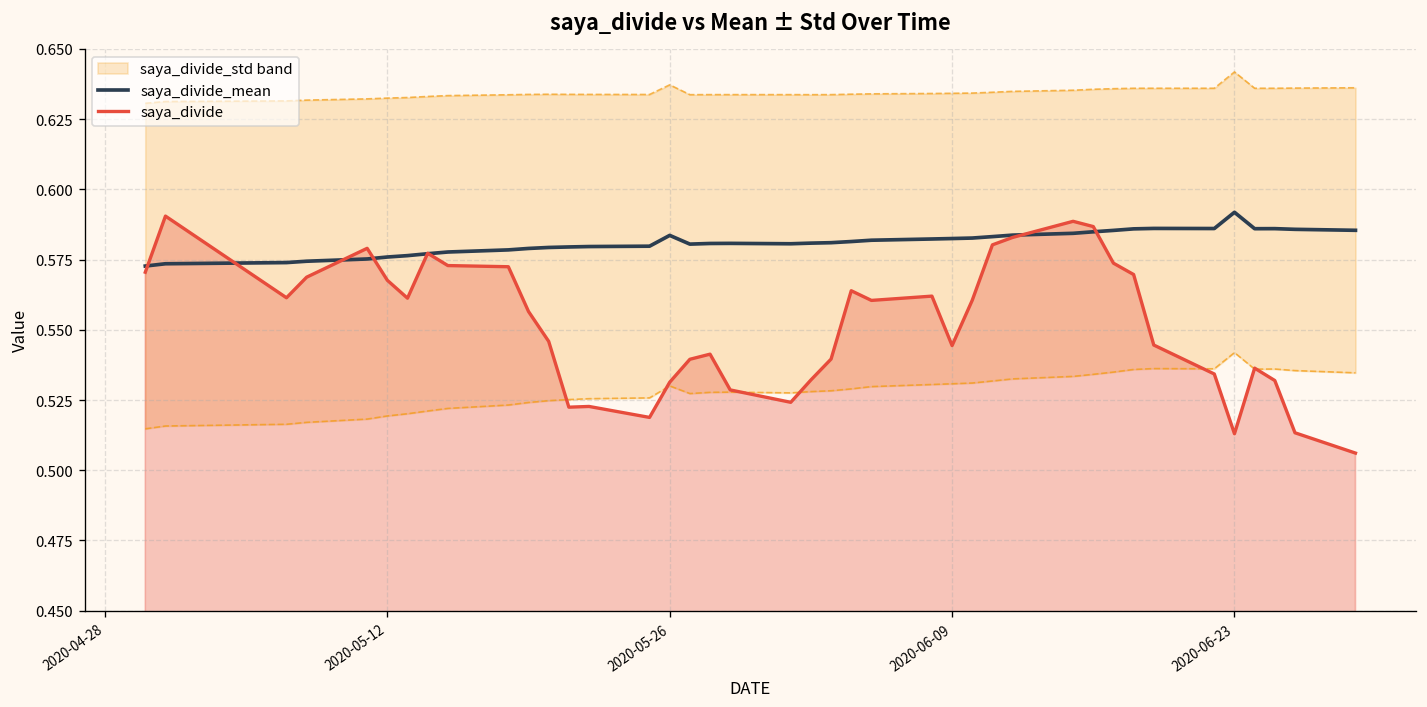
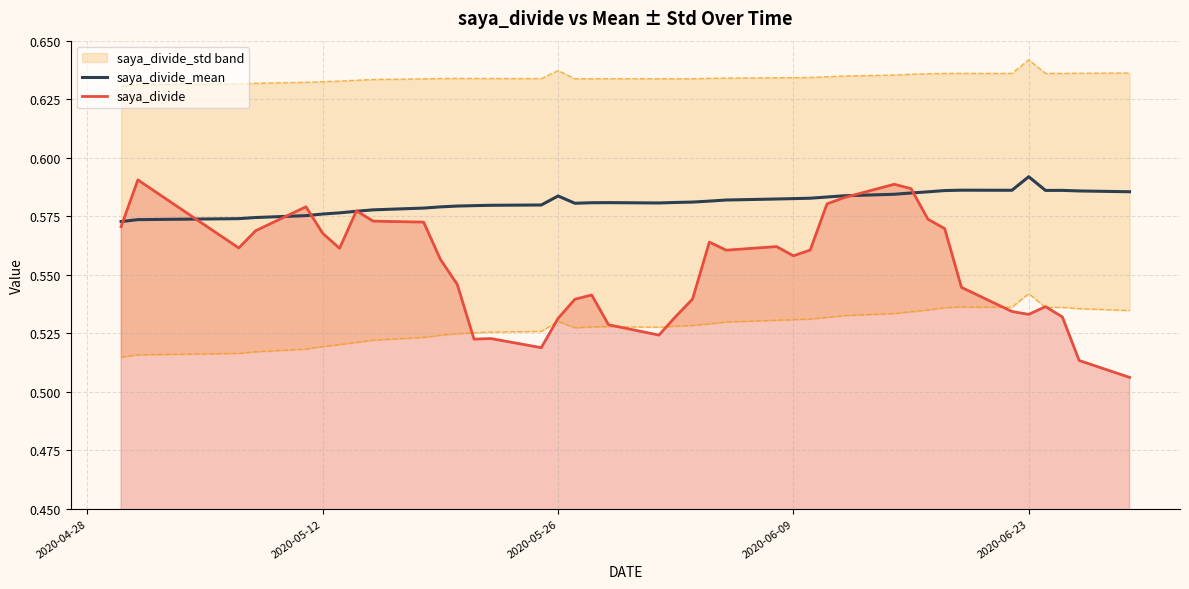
  {
    "saya_divide_mean": {
      "2020-05-12": 0.576,
      "2020-05-26": 0.584,
      "2020-06-09": 0.583,
      "2020-06-23": 0.592
    },
    "saya_divide": {
      "2020-05-12": 0.568,
      "2020-05-26": 0.531,
-     "2020-06-09": 0.544,
-     "2020-06-23": 0.513
+     "2020-06-09": 0.558,
+     "2020-06-23": 0.533
    }
  }
